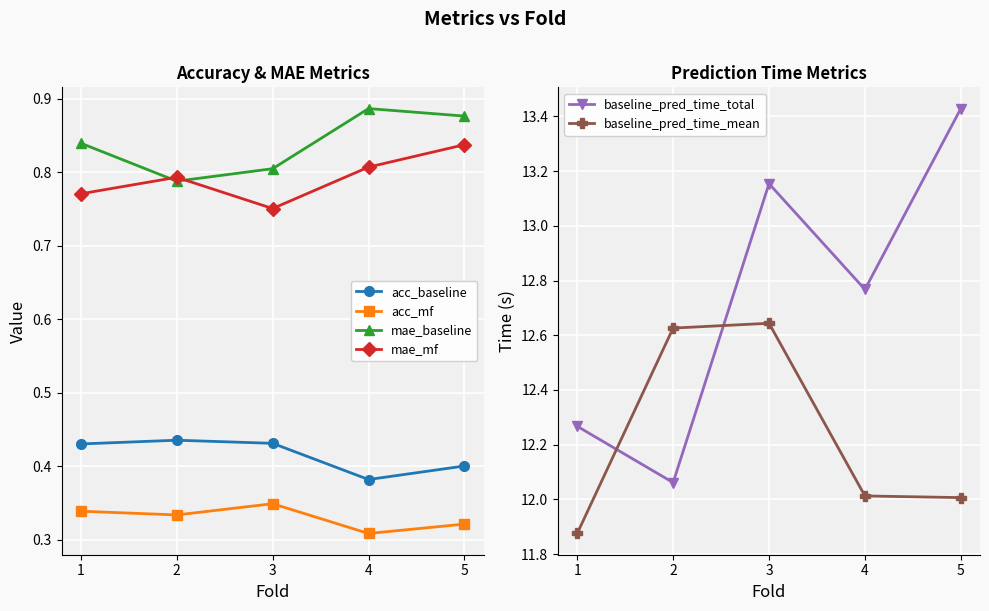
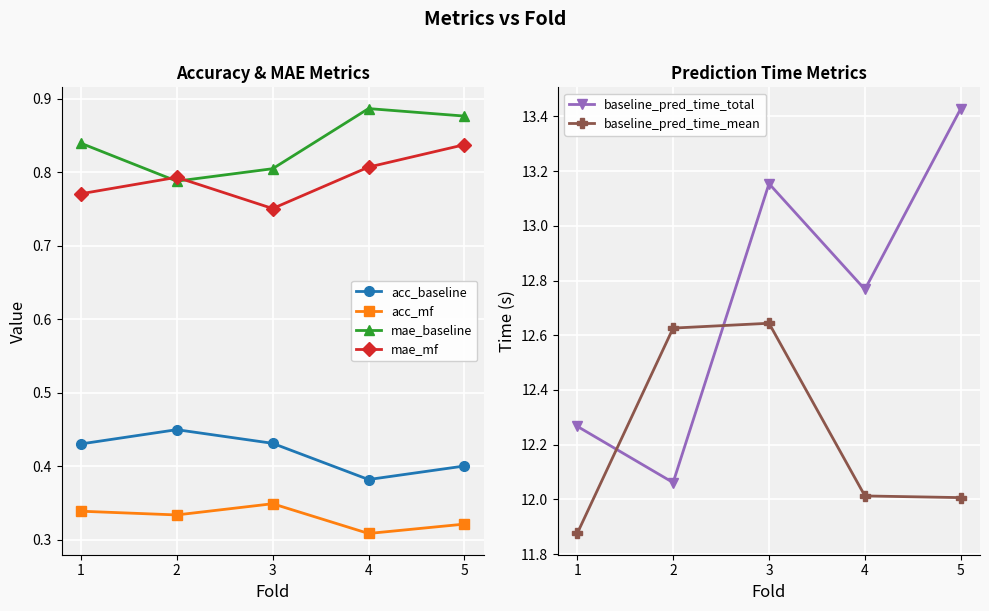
  {
    "Accuracy & MAE Metrics": {
      "acc_baseline": {
        "1": 0.43,
-       "2": 0.44,
+       "2": 0.45,
        "3": 0.43,
        "4": 0.38,
        "5": 0.40
      },
      "acc_mf": {
        "1": 0.34,
        "2": 0.33,
        "3": 0.35,
        "4": 0.31,
        "5": 0.32
      },
      "mae_baseline": {
        "1": 0.84,
        "2": 0.79,
        "3": 0.81,
        "4": 0.89,
        "5": 0.88
      },
      "mae_mf": {
        "1": 0.77,
        "2": 0.79,
        "3": 0.75,
        "4": 0.81,
        "5": 0.84
      }
    },
    "Prediction Time Metrics": {
      "baseline_pred_time_total": {
        "1": 12.27,
        "2": 12.06,
        "3": 13.15,
        "4": 12.77,
        "5": 13.43
      },
      "baseline_pred_time_mean": {
        "1": 11.88,
        "2": 12.63,
        "3": 12.64,
        "4": 12.01,
        "5": 12.01
      }
    }
  }
